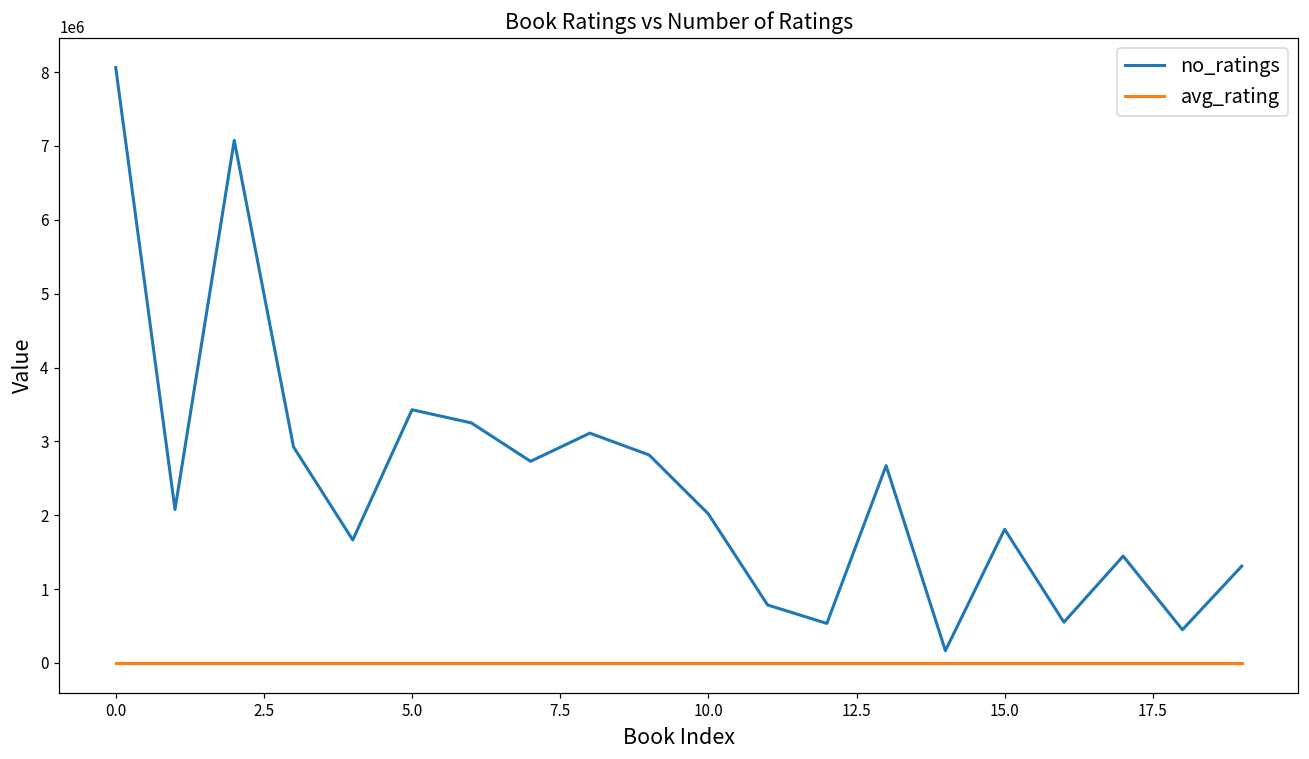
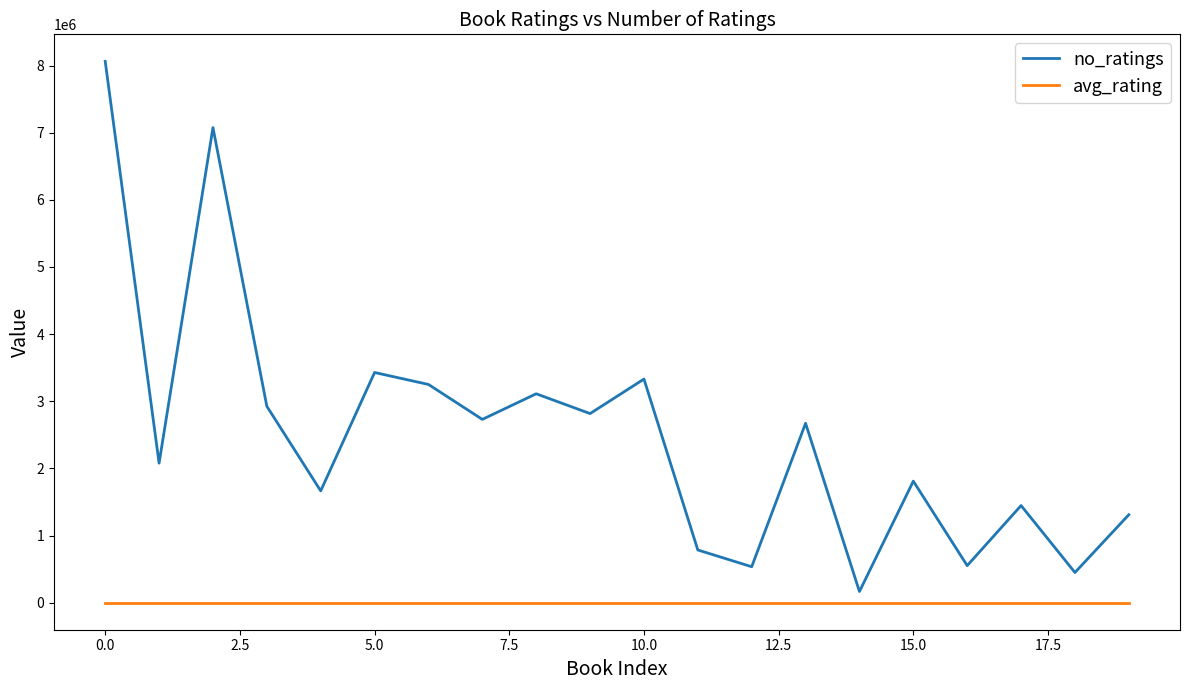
  {
    "no_ratings": {
      "0.0": 8100000,
      "5.0": 3400000,
-     "10.0": 2000000,
+     "10.0": 3300000,
      "15.0": 1800000
    },
    "avg_rating": {
      "0.0": 0,
      "5.0": 0,
      "10.0": 0,
      "15.0": 0
    }
  }
